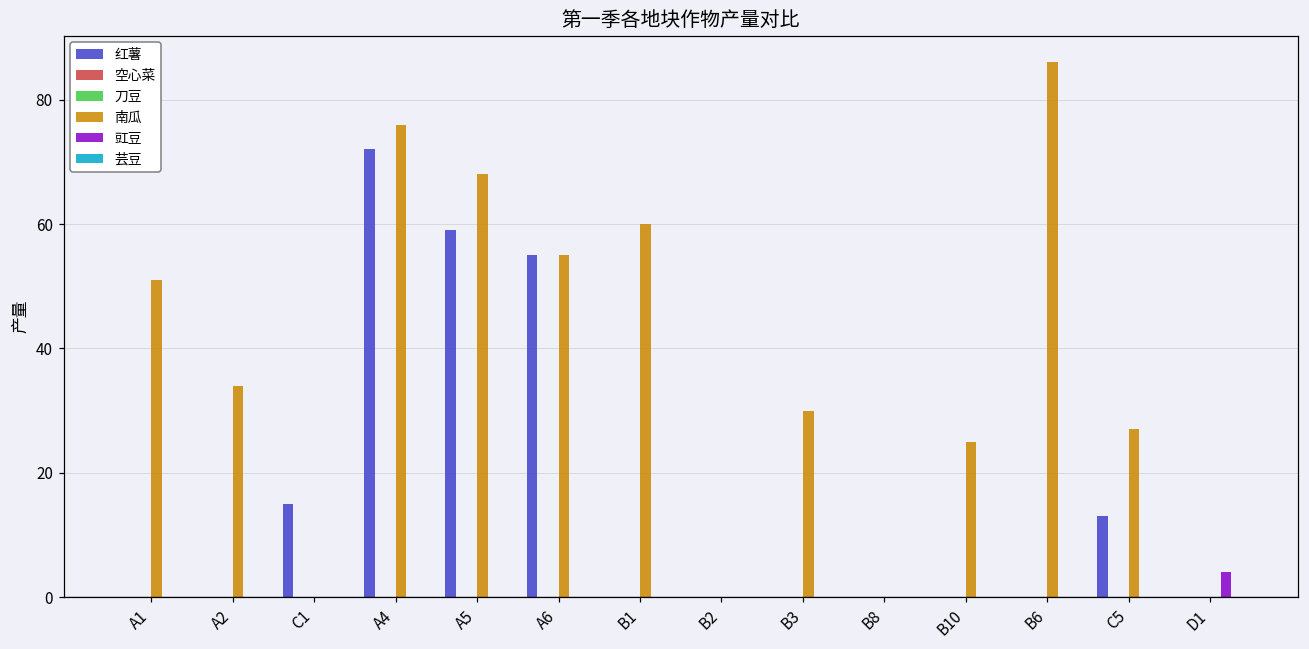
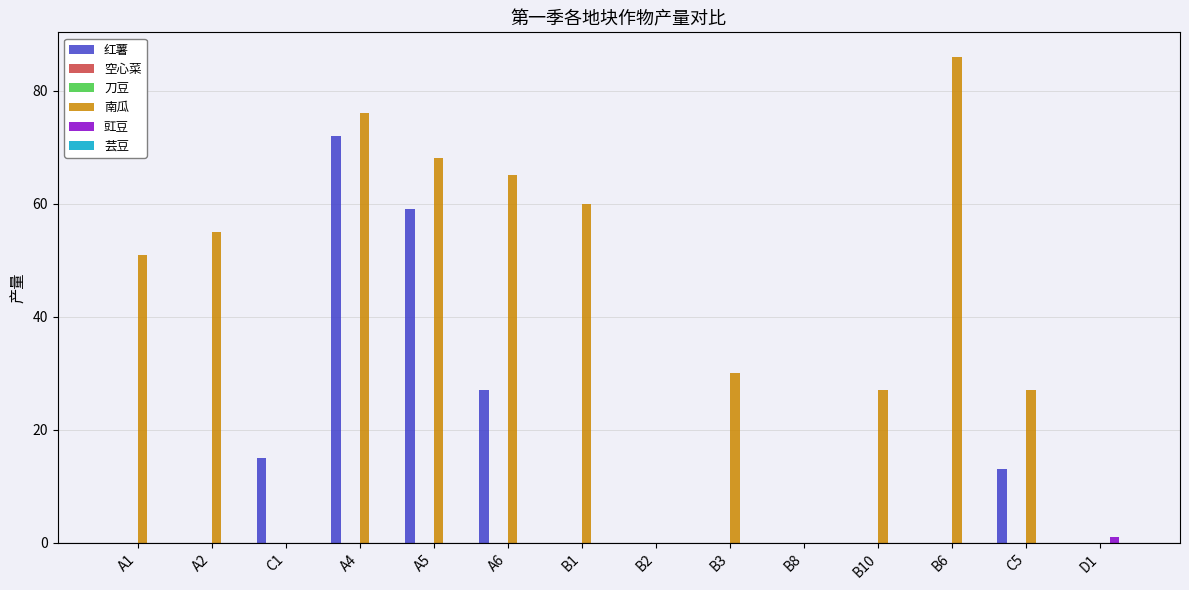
  {
    "红薯": {
      "A1": 0,
      "A2": 0,
      "C1": 15,
      "A4": 72,
      "A5": 59,
-     "A6": 55,
+     "A6": 27,
      "B1": 0,
      "B2": 0,
      "B3": 0,
      "B8": 0,
      "B10": 0,
      "B6": 0,
      "C5": 13,
      "D1": 0
    },
    "空心菜": {
      "A1": 0,
      "A2": 0,
      "C1": 0,
      "A4": 0,
      "A5": 0,
      "A6": 0,
      "B1": 0,
      "B2": 0,
      "B3": 0,
      "B8": 0,
      "B10": 0,
      "B6": 0,
      "C5": 0,
      "D1": 0
    },
    "刀豆": {
      "A1": 0,
      "A2": 0,
      "C1": 0,
      "A4": 0,
      "A5": 0,
      "A6": 0,
      "B1": 0,
      "B2": 0,
      "B3": 0,
      "B8": 0,
      "B10": 0,
      "B6": 0,
      "C5": 0,
      "D1": 0
    },
    "南瓜": {
      "A1": 51,
-     "A2": 34,
+     "A2": 55,
      "C1": 0,
      "A4": 76,
      "A5": 68,
-     "A6": 55,
+     "A6": 65,
      "B1": 60,
      "B2": 0,
      "B3": 30,
      "B8": 0,
-     "B10": 25,
+     "B10": 27,
      "B6": 86,
      "C5": 27,
      "D1": 0
    },
    "豇豆": {
      "A1": 0,
      "A2": 0,
      "C1": 0,
      "A4": 0,
      "A5": 0,
      "A6": 0,
      "B1": 0,
      "B2": 0,
      "B3": 0,
      "B8": 0,
      "B10": 0,
      "B6": 0,
      "C5": 0,
-     "D1": 4
+     "D1": 1
    },
    "芸豆": {
      "A1": 0,
      "A2": 0,
      "C1": 0,
      "A4": 0,
      "A5": 0,
      "A6": 0,
      "B1": 0,
      "B2": 0,
      "B3": 0,
      "B8": 0,
      "B10": 0,
      "B6": 0,
      "C5": 0,
      "D1": 0
    }
  }
